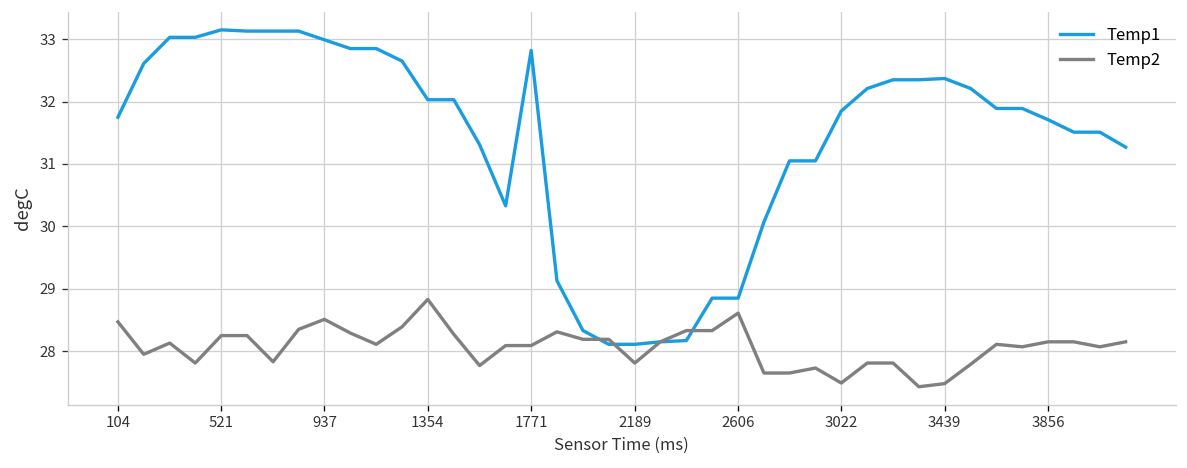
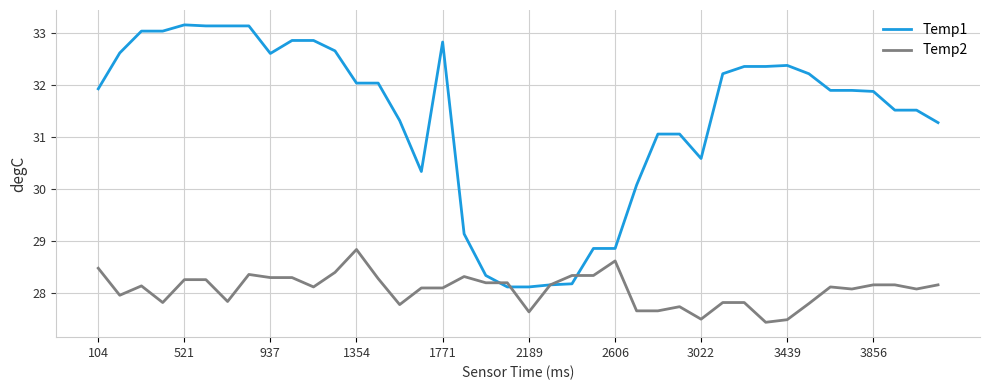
  {
    "Temp1": {
-     "104": 31.8,
+     "104": 31.9,
      "521": 33.2,
-     "937": 33.0,
+     "937": 32.6,
      "1354": 32.0,
      "1771": 32.8,
      "2189": 28.1,
      "2606": 28.9,
-     "3022": 31.9,
+     "3022": 30.6,
      "3439": 32.4,
-     "3856": 31.7
+     "3856": 31.9
    },
    "Temp2": {
      "104": 28.5,
      "521": 28.3,
-     "937": 28.5,
+     "937": 28.3,
      "1354": 28.8,
      "1771": 28.1,
-     "2189": 27.8,
+     "2189": 27.6,
      "2606": 28.6,
      "3022": 27.5,
      "3439": 27.5,
      "3856": 28.2
    }
  }
